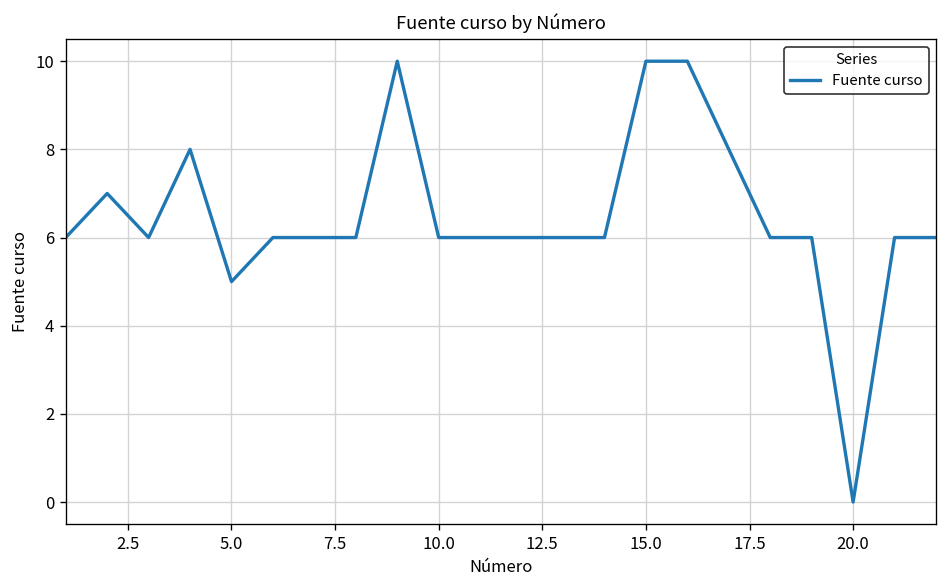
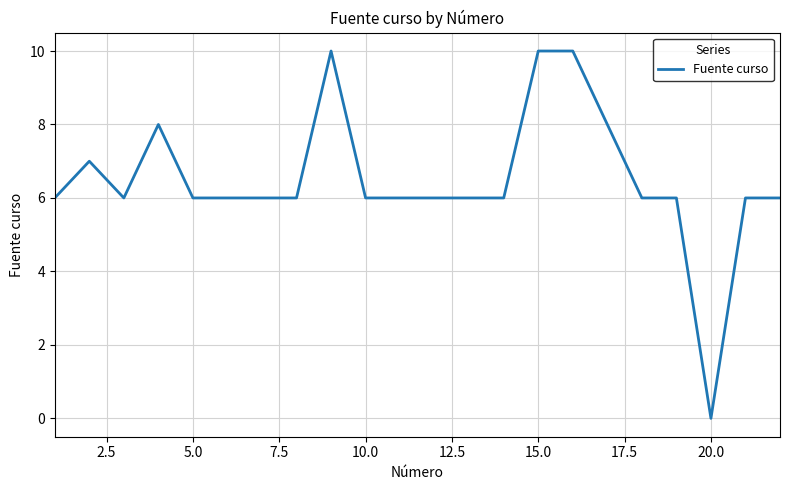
  {
-   "5.0": 5,
+   "5.0": 6,
    "10.0": 6,
    "15.0": 10,
    "20.0": 0
  }
